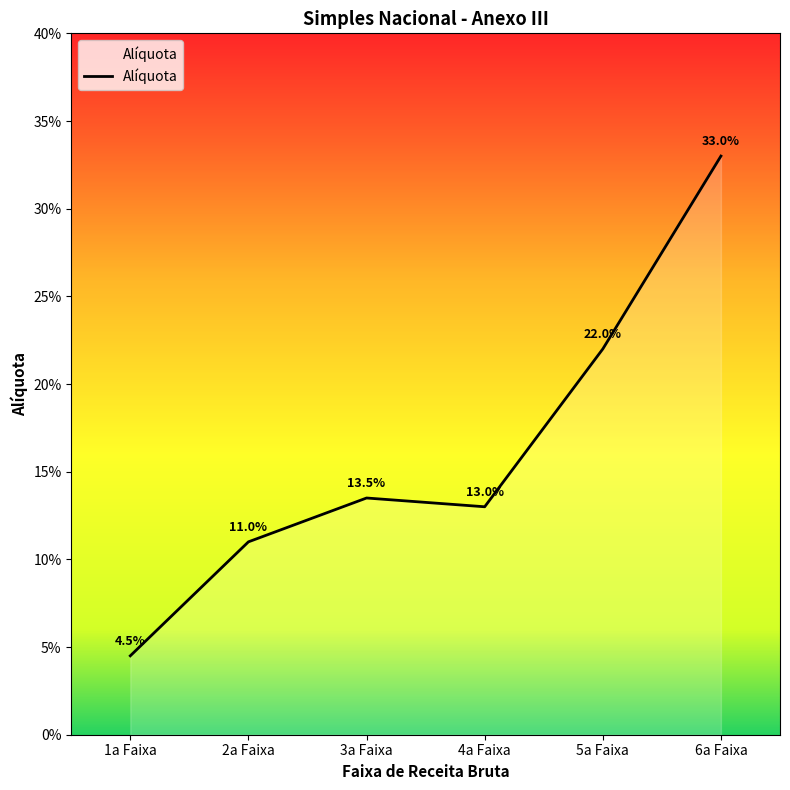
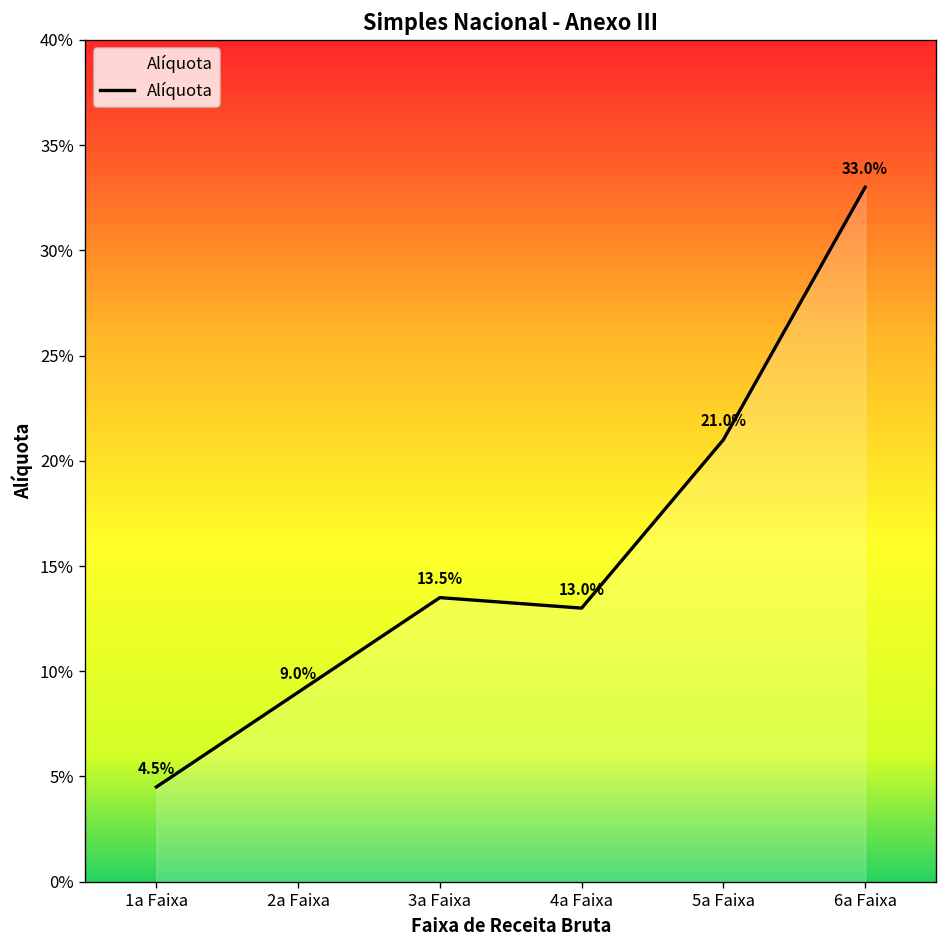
  {
    "1a Faixa": "4.5%",
-   "2a Faixa": "11.0%",
+   "2a Faixa": "9.0%",
    "3a Faixa": "13.5%",
    "4a Faixa": "13.0%",
-   "5a Faixa": "22.0%",
+   "5a Faixa": "21.0%",
    "6a Faixa": "33.0%"
  }
